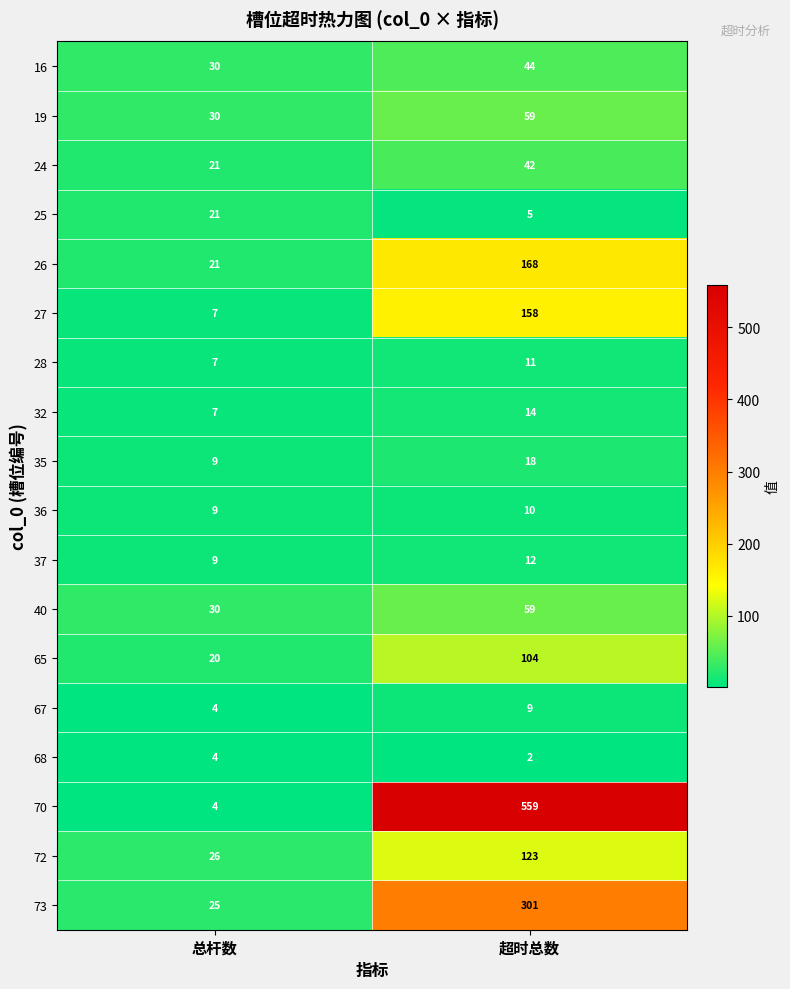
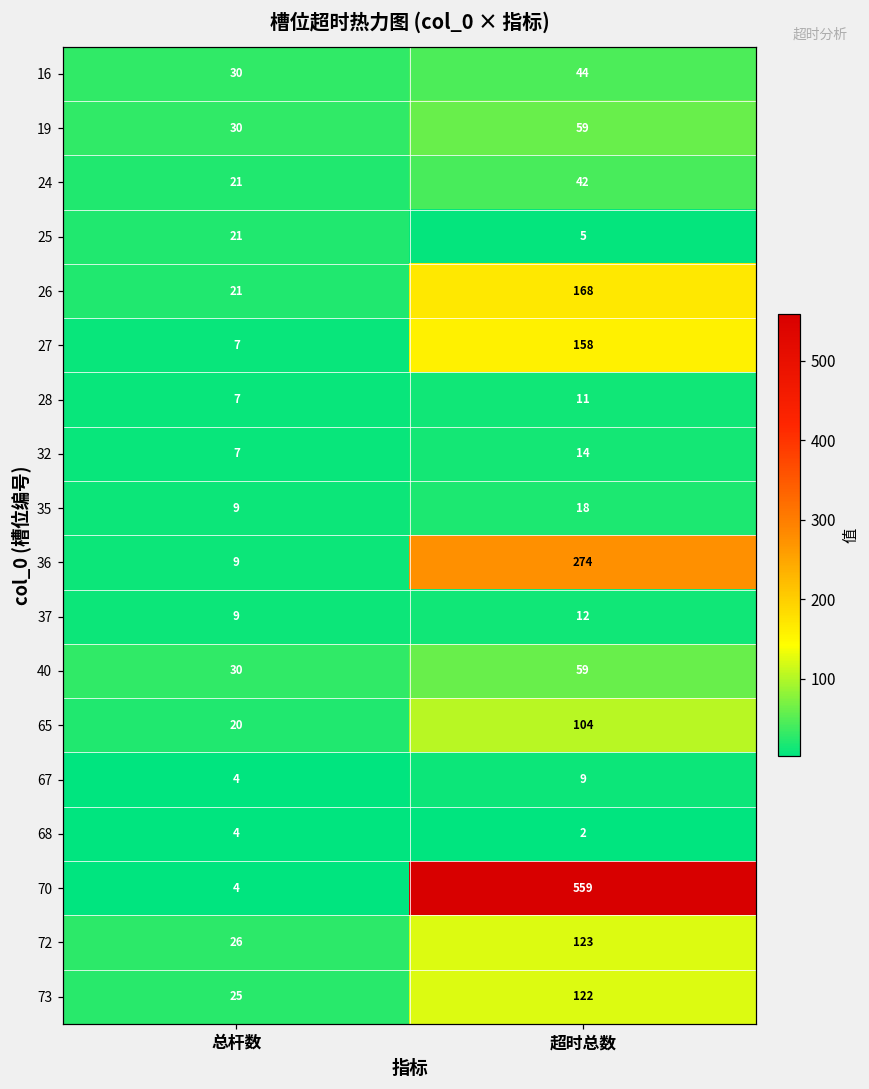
  {
    "16": {
      "总杆数": 30,
      "超时总数": 44
    },
    "19": {
      "总杆数": 30,
      "超时总数": 59
    },
    "24": {
      "总杆数": 21,
      "超时总数": 42
    },
    "25": {
      "总杆数": 21,
      "超时总数": 5
    },
    "26": {
      "总杆数": 21,
      "超时总数": 168
    },
    "27": {
      "总杆数": 7,
      "超时总数": 158
    },
    "28": {
      "总杆数": 7,
      "超时总数": 11
    },
    "32": {
      "总杆数": 7,
      "超时总数": 14
    },
    "35": {
      "总杆数": 9,
      "超时总数": 18
    },
    "36": {
      "总杆数": 9,
-     "超时总数": 10
+     "超时总数": 274
    },
    "37": {
      "总杆数": 9,
      "超时总数": 12
    },
    "40": {
      "总杆数": 30,
      "超时总数": 59
    },
    "65": {
      "总杆数": 20,
      "超时总数": 104
    },
    "67": {
      "总杆数": 4,
      "超时总数": 9
    },
    "68": {
      "总杆数": 4,
      "超时总数": 2
    },
    "70": {
      "总杆数": 4,
      "超时总数": 559
    },
    "72": {
      "总杆数": 26,
      "超时总数": 123
    },
    "73": {
      "总杆数": 25,
-     "超时总数": 301
+     "超时总数": 122
    }
  }
